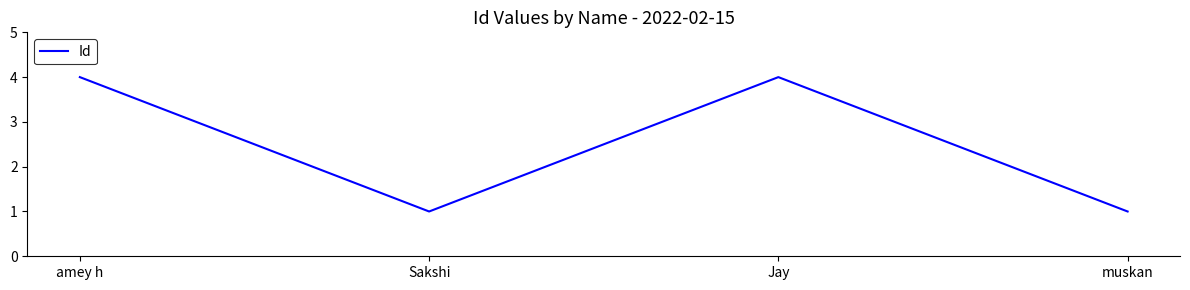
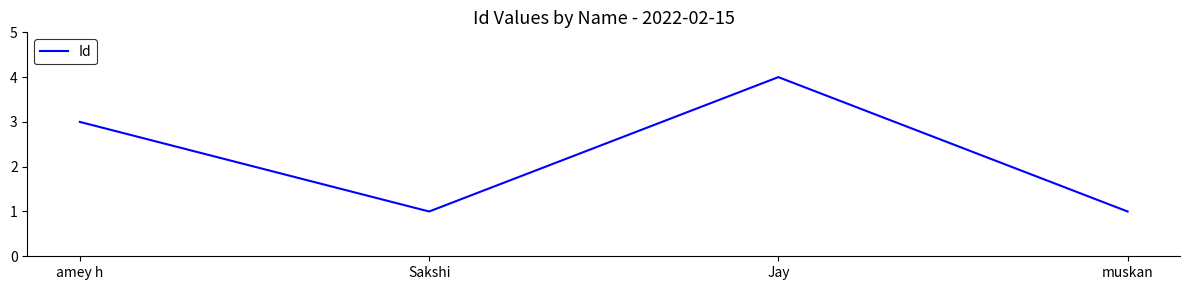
  {
-   "amey h": 4,
+   "amey h": 3,
    "Sakshi": 1,
    "Jay": 4,
    "muskan": 1
  }
